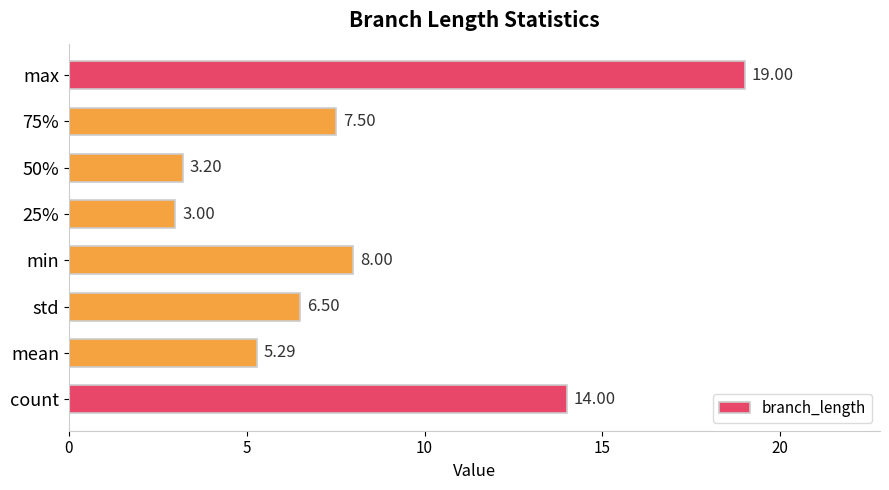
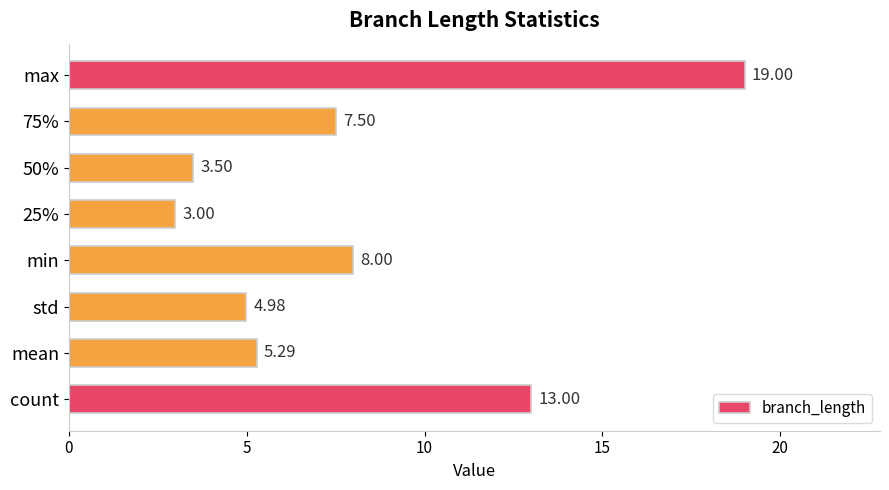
  {
    "max": 19.00,
    "75%": 7.50,
-   "50%": 3.20,
+   "50%": 3.50,
    "25%": 3.00,
    "min": 8.00,
-   "std": 6.50,
+   "std": 4.98,
    "mean": 5.29,
-   "count": 14.00
+   "count": 13.00
  }
